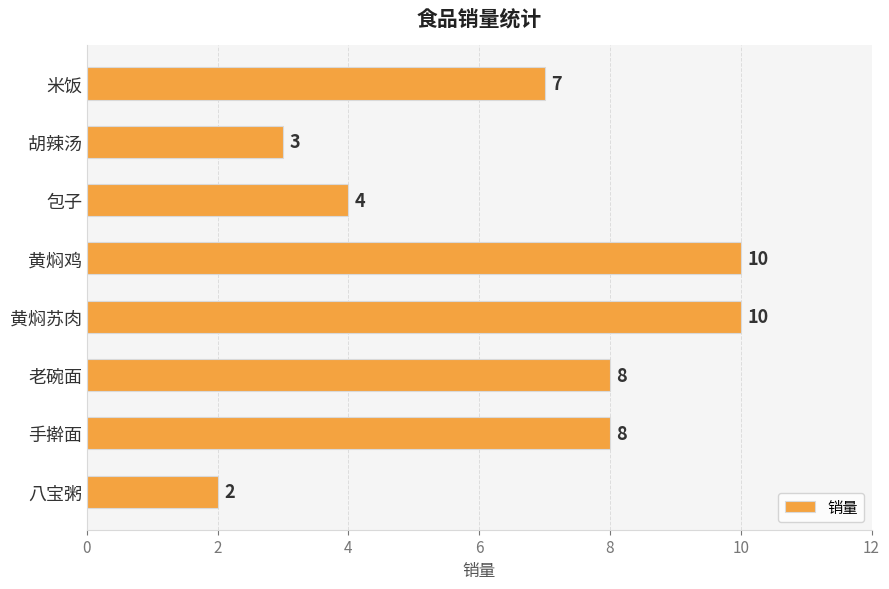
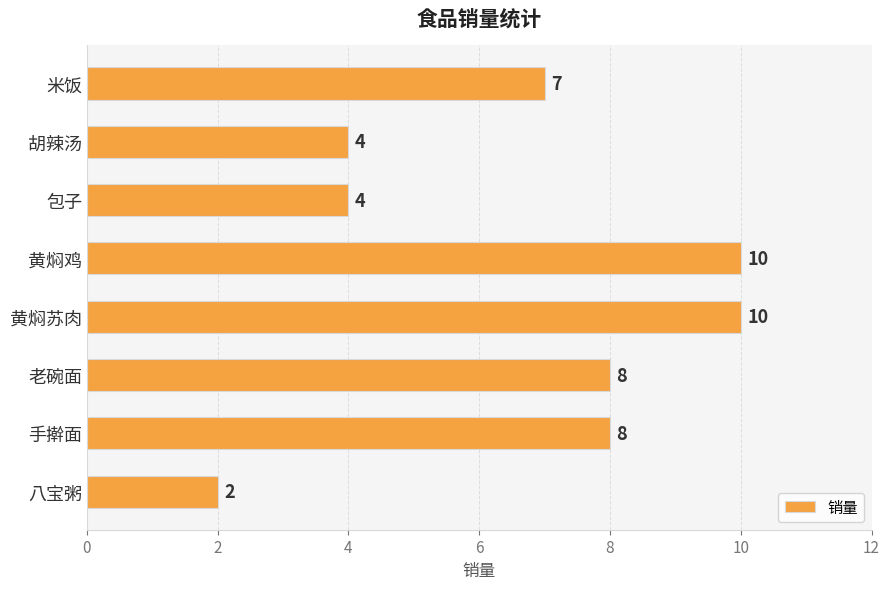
  {
    "米饭": 7,
-   "胡辣汤": 3,
+   "胡辣汤": 4,
    "包子": 4,
    "黄焖鸡": 10,
    "黄焖苏肉": 10,
    "老碗面": 8,
    "手擀面": 8,
    "八宝粥": 2
  }
